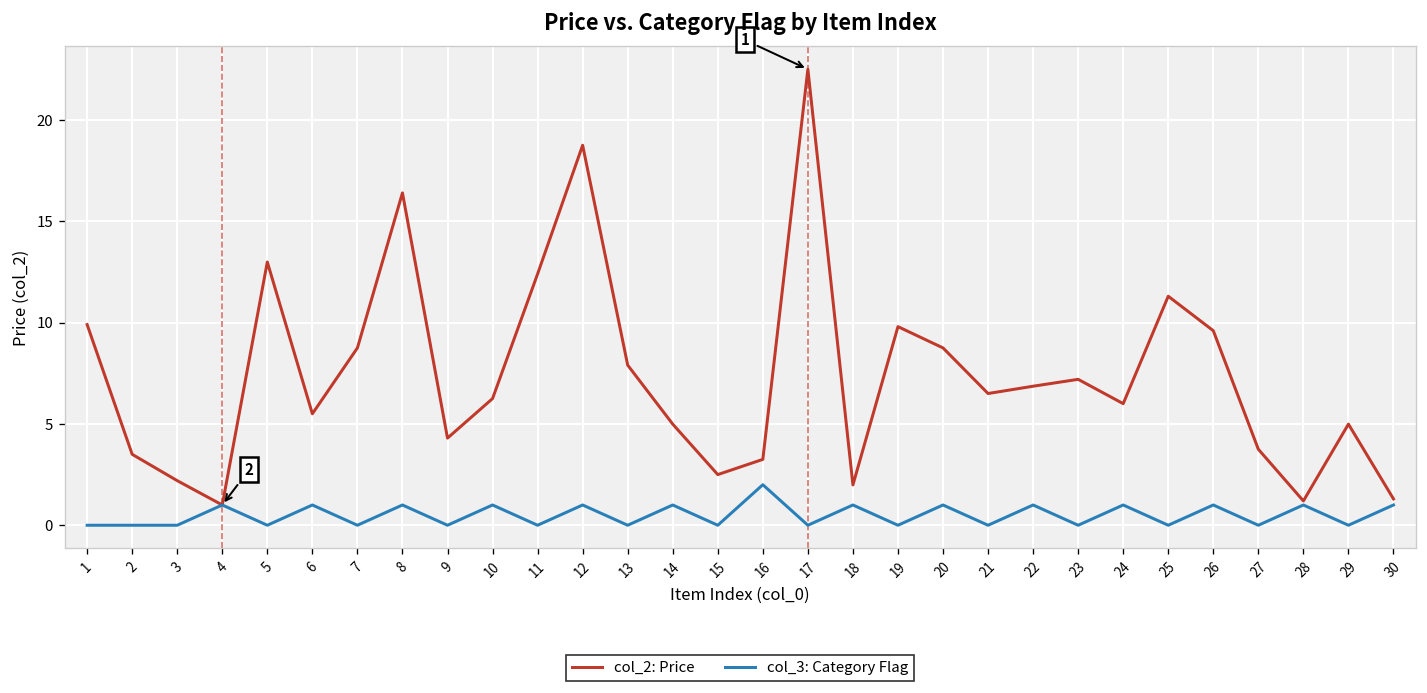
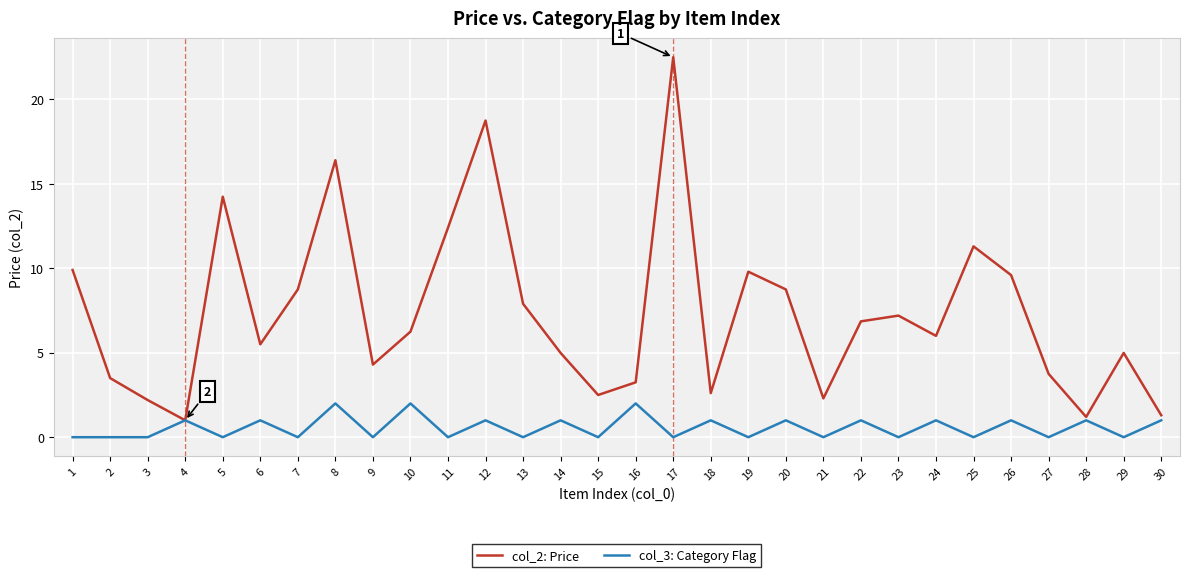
  {
    "col_2: Price": {
      "1": 9.9,
      "2": 3.5,
      "3": 2.2,
-     "5": 13.0,
+     "5": 14.2,
      "6": 5.5,
      "7": 8.8,
      "8": 16.4,
      "9": 4.3,
      "10": 6.3,
      "11": 12.4,
      "12": 18.8,
      "13": 7.9,
      "14": 5.0,
      "15": 2.5,
      "16": 3.3,
-     "18": 2.0,
+     "18": 2.6,
      "19": 9.8,
      "20": 8.8,
-     "21": 6.5,
+     "21": 2.3,
      "22": 6.9,
      "23": 7.2,
      "24": 6.0,
      "25": 11.3,
      "26": 9.6,
      "27": 3.8,
      "28": 1.2,
      "29": 5.0,
      "30": 1.3
    },
    "col_3: Category Flag": {
      "1": 0,
      "2": 0,
      "3": 0,
      "5": 0,
      "6": 1,
      "7": 0,
-     "8": 1,
+     "8": 2,
      "9": 0,
-     "10": 1,
+     "10": 2,
      "11": 0,
      "12": 1,
      "13": 0,
      "14": 1,
      "15": 0,
      "16": 2,
      "17": 0,
      "18": 1,
      "19": 0,
      "20": 1,
      "21": 0,
      "22": 1,
      "23": 0,
      "24": 1,
      "25": 0,
      "26": 1,
      "27": 0,
      "28": 1,
      "29": 0,
      "30": 1
    }
  }
